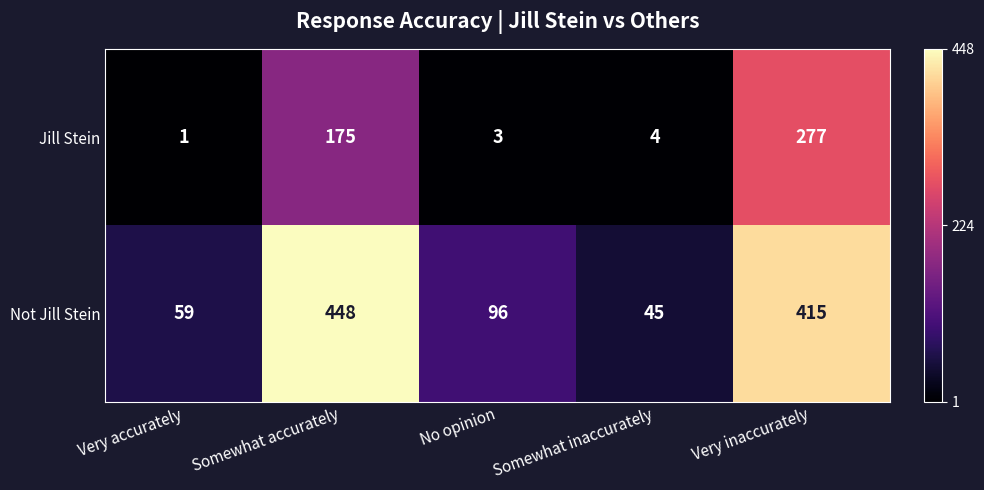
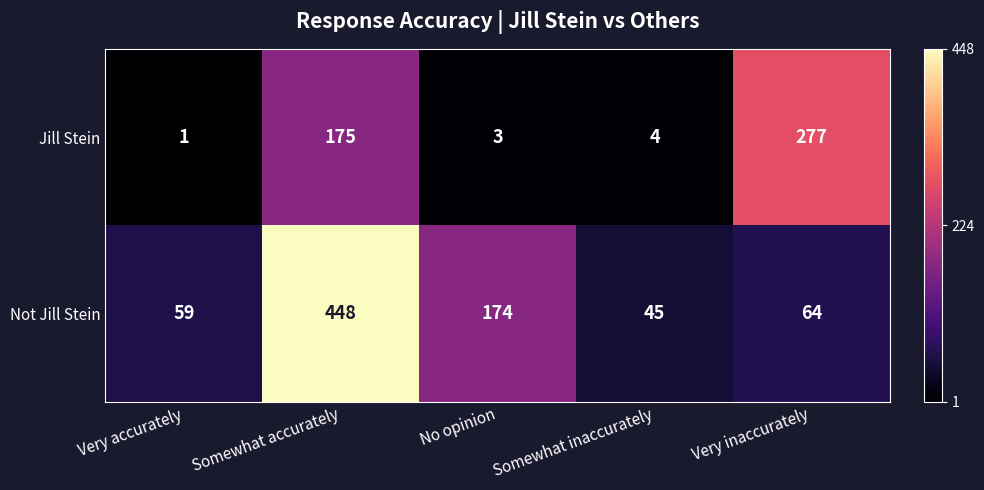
  {
    "Jill Stein": {
      "Very accurately": 1,
      "Somewhat accurately": 175,
      "No opinion": 3,
      "Somewhat inaccurately": 4,
      "Very inaccurately": 277
    },
    "Not Jill Stein": {
      "Very accurately": 59,
      "Somewhat accurately": 448,
-     "No opinion": 96,
+     "No opinion": 174,
      "Somewhat inaccurately": 45,
-     "Very inaccurately": 415
+     "Very inaccurately": 64
    }
  }
